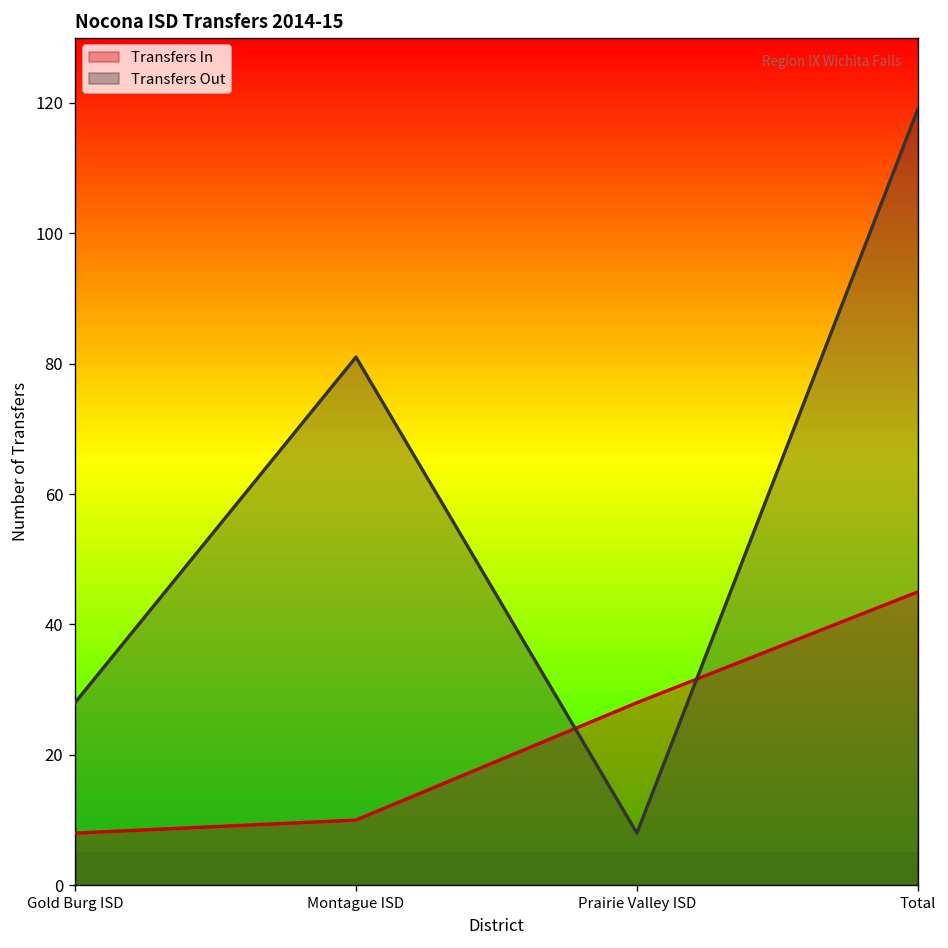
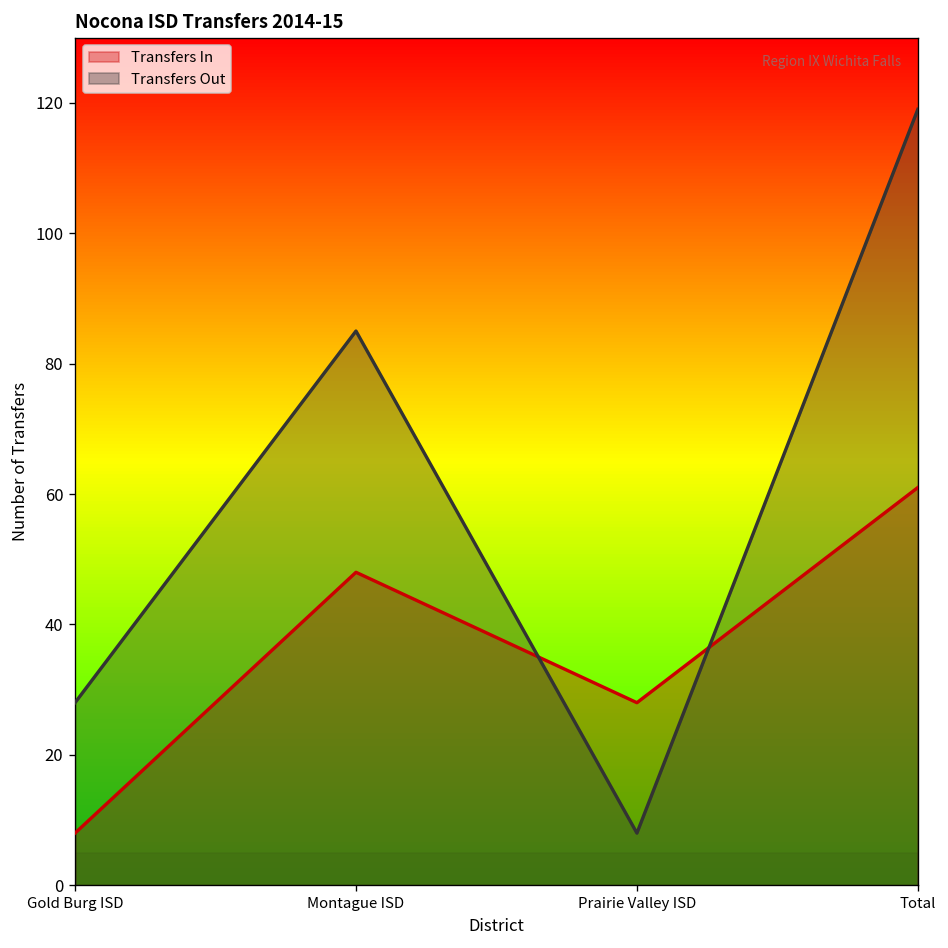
  {
    "Transfers In": {
      "Gold Burg ISD": 8,
-     "Montague ISD": 10,
+     "Montague ISD": 48,
      "Prairie Valley ISD": 28,
-     "Total": 45
+     "Total": 61
    },
    "Transfers Out": {
      "Gold Burg ISD": 28,
-     "Montague ISD": 81,
+     "Montague ISD": 85,
      "Prairie Valley ISD": 8,
      "Total": 119
    }
  }
